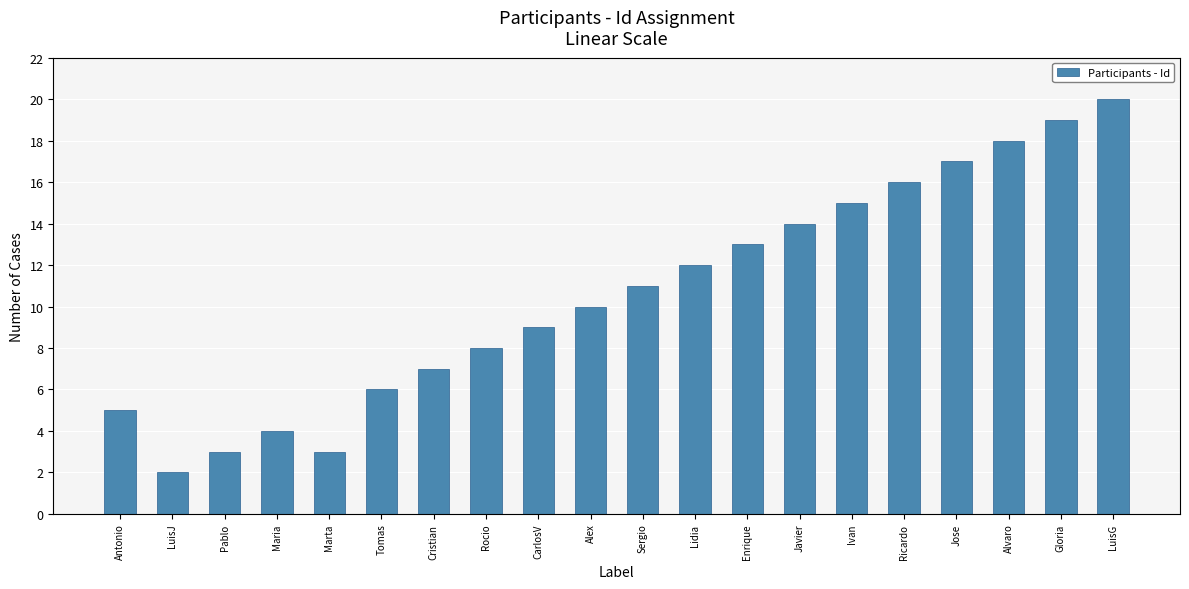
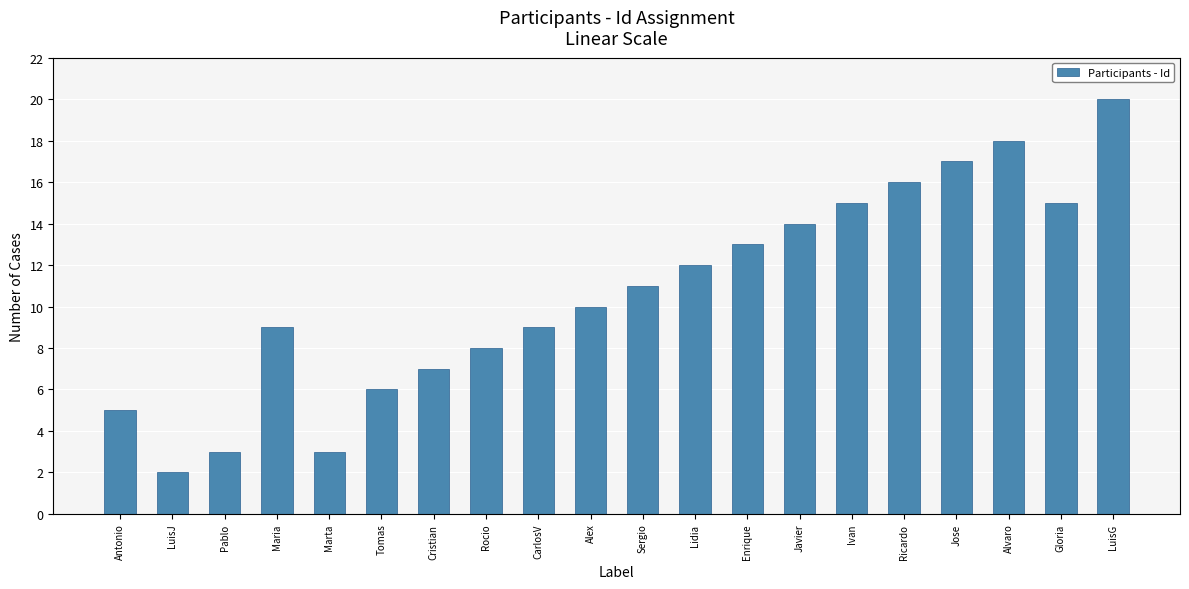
  {
    "Antonio": 5,
    "LuisJ": 2,
    "Pablo": 3,
-   "Maria": 4,
+   "Maria": 9,
    "Marta": 3,
    "Tomas": 6,
    "Cristian": 7,
    "Rocio": 8,
    "CarlosV": 9,
    "Alex": 10,
    "Sergio": 11,
    "Lidia": 12,
    "Enrique": 13,
    "Javier": 14,
    "Ivan": 15,
    "Ricardo": 16,
    "Jose": 17,
    "Alvaro": 18,
-   "Gloria": 19,
+   "Gloria": 15,
    "LuisG": 20
  }
